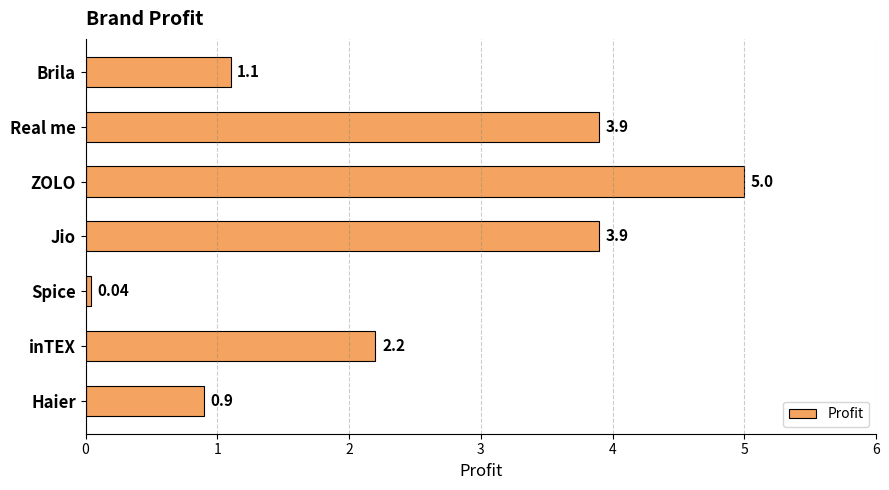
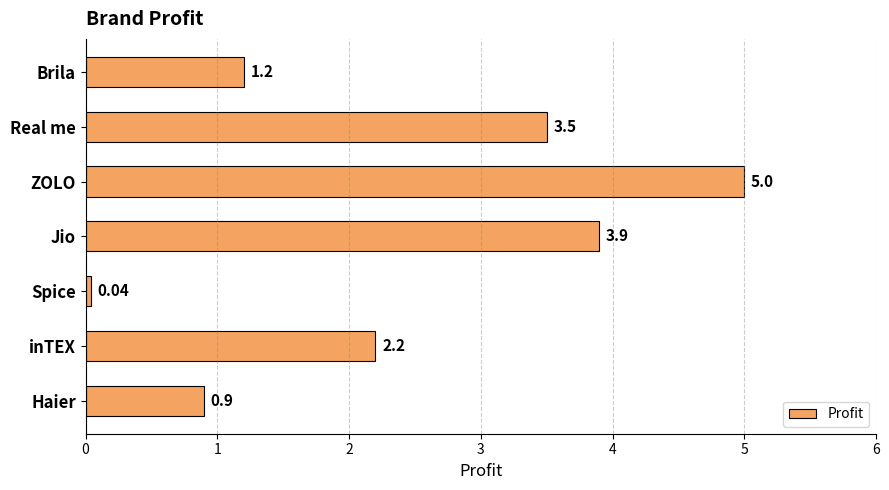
  {
-   "Brila": 1.1,
-   "Real me": 3.9,
+   "Brila": 1.2,
+   "Real me": 3.5,
    "ZOLO": 5.0,
    "Jio": 3.9,
    "Spice": 0.04,
    "inTEX": 2.2,
    "Haier": 0.9
  }
